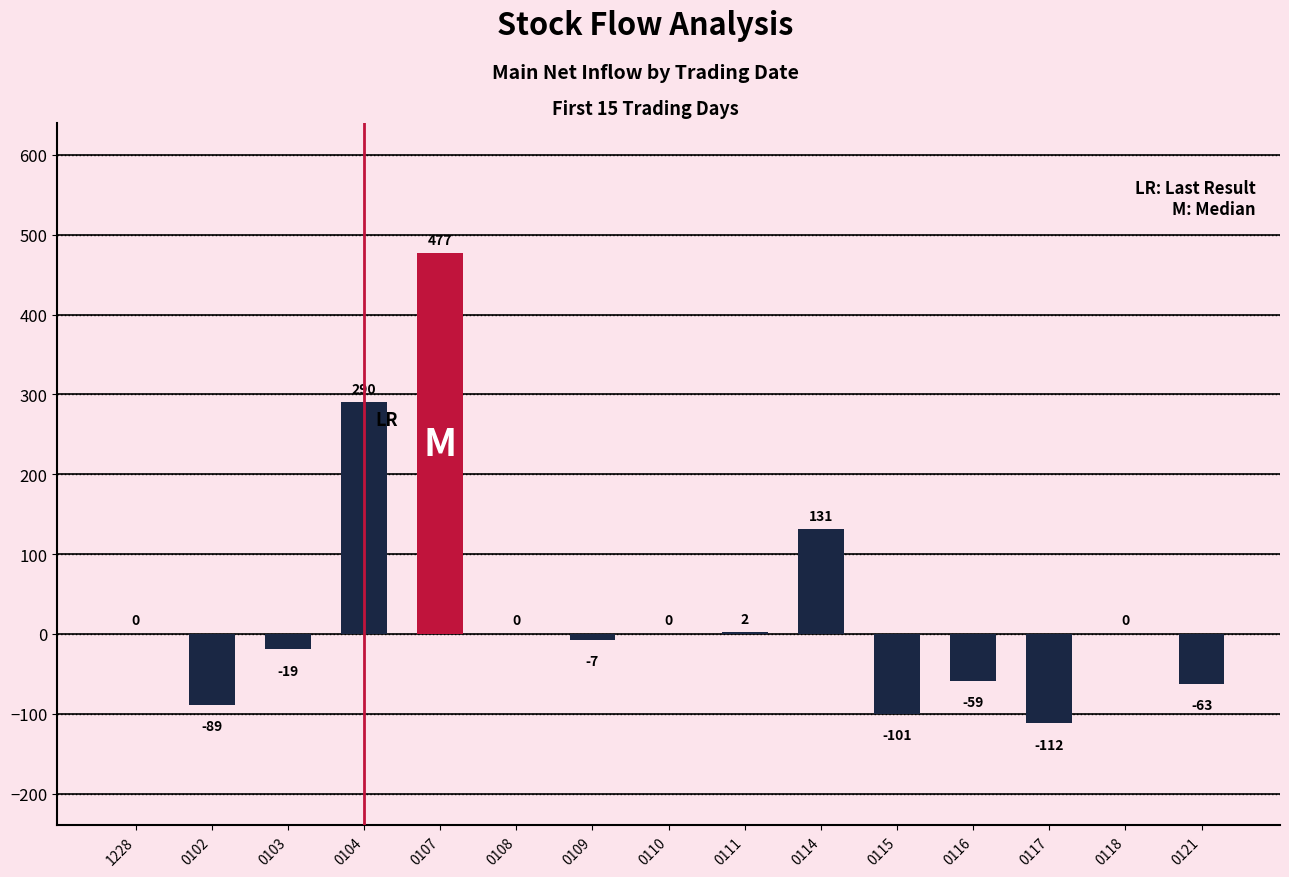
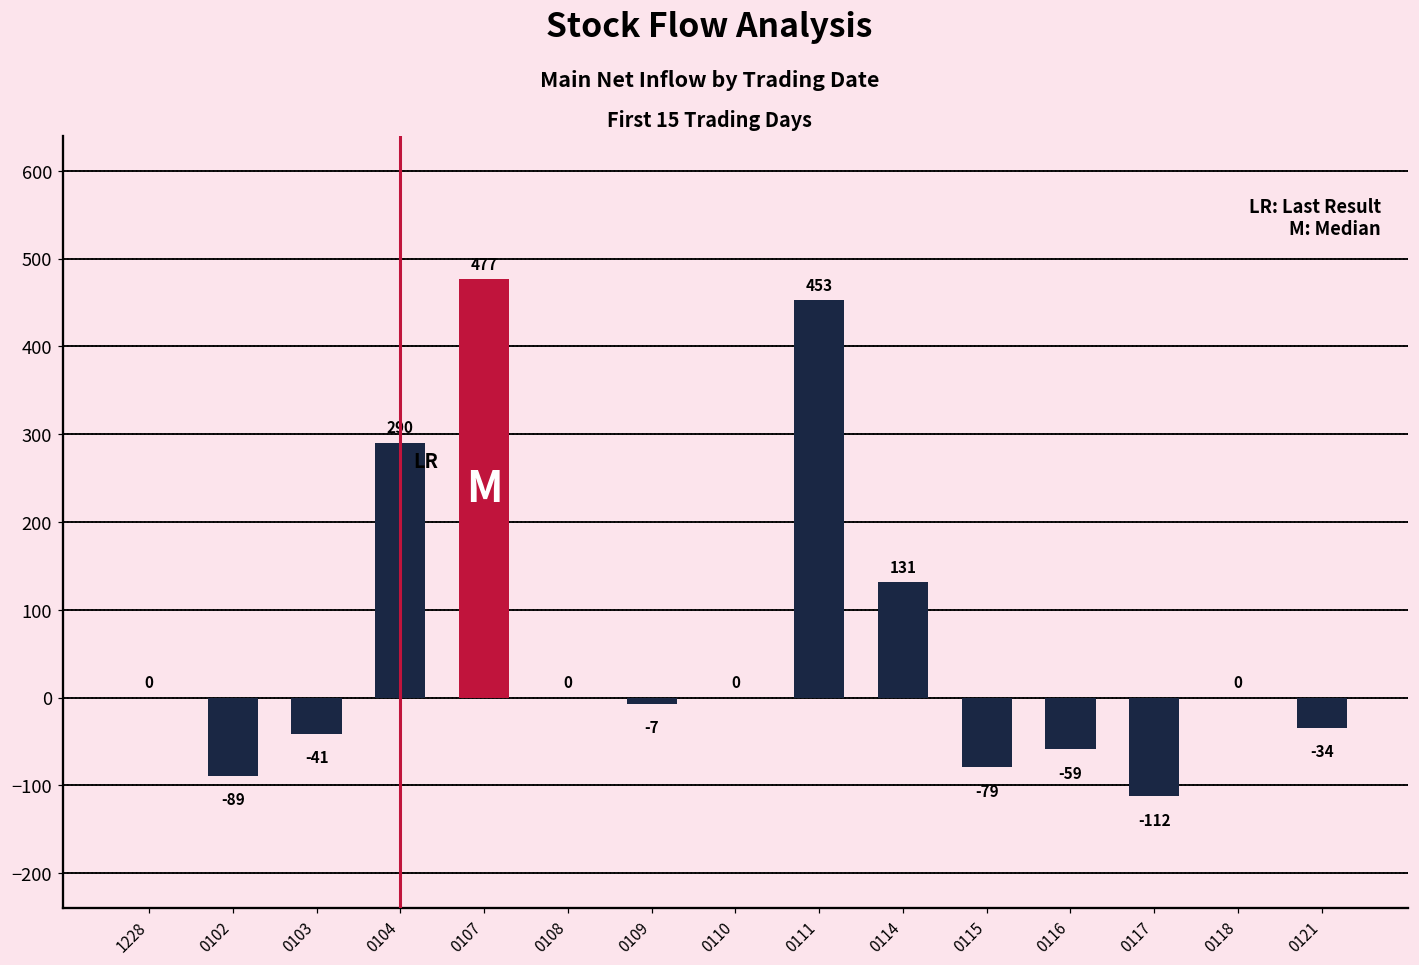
  {
    "1228": 0,
    "0102": -89,
-   "0103": -19,
+   "0103": -41,
    "0104": 290,
    "0107": 477,
    "0108": 0,
    "0109": -7,
    "0110": 0,
-   "0111": 2,
+   "0111": 453,
    "0114": 131,
-   "0115": -101,
+   "0115": -79,
    "0116": -59,
    "0117": -112,
    "0118": 0,
-   "0121": -63
+   "0121": -34
  }
